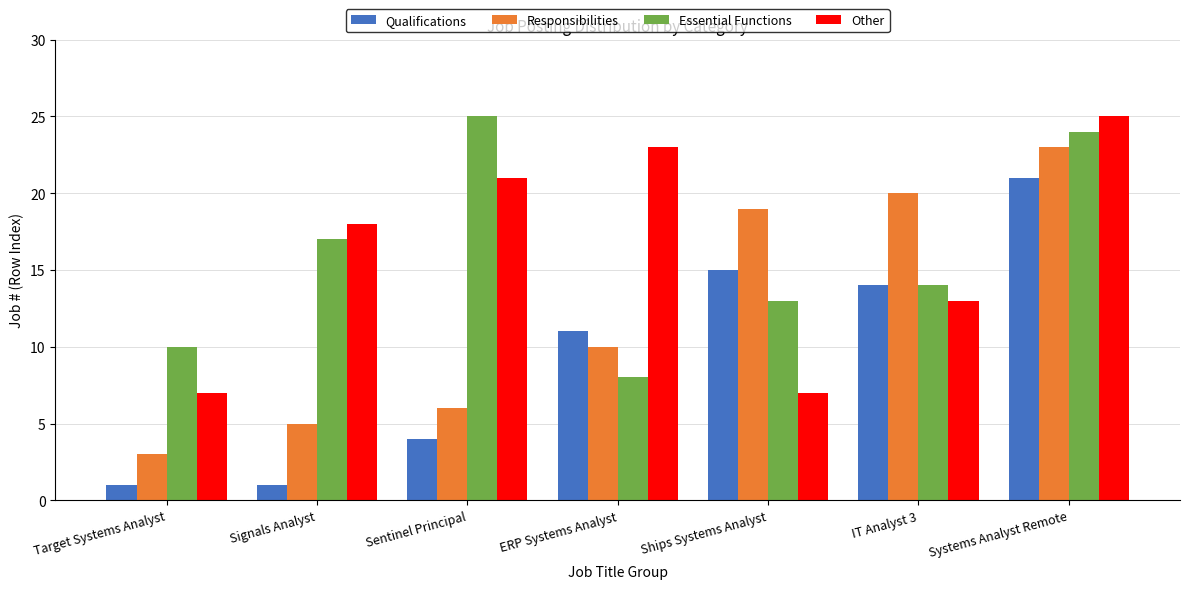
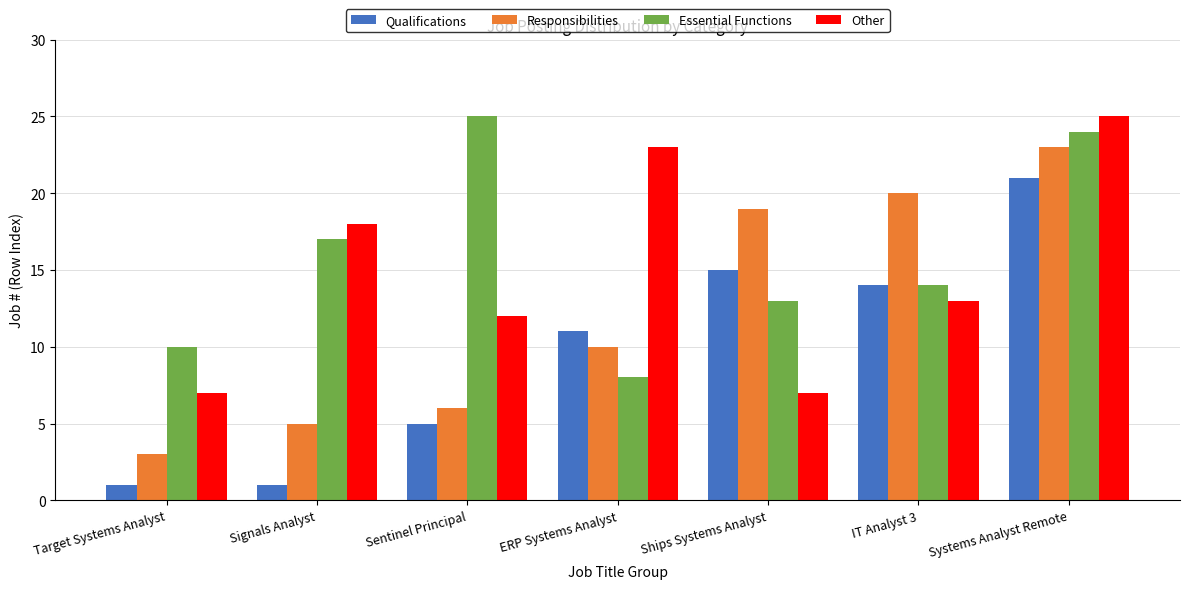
  {
    "Qualifications": {
      "Target Systems Analyst": 1,
      "Signals Analyst": 1,
-     "Sentinel Principal": 4,
+     "Sentinel Principal": 5,
      "ERP Systems Analyst": 11,
      "Ships Systems Analyst": 15,
      "IT Analyst 3": 14,
      "Systems Analyst Remote": 21
    },
    "Responsibilities": {
      "Target Systems Analyst": 3,
      "Signals Analyst": 5,
      "Sentinel Principal": 6,
      "ERP Systems Analyst": 10,
      "Ships Systems Analyst": 19,
      "IT Analyst 3": 20,
      "Systems Analyst Remote": 23
    },
    "Essential Functions": {
      "Target Systems Analyst": 10,
      "Signals Analyst": 17,
      "Sentinel Principal": 25,
      "ERP Systems Analyst": 8,
      "Ships Systems Analyst": 13,
      "IT Analyst 3": 14,
      "Systems Analyst Remote": 24
    },
    "Other": {
      "Target Systems Analyst": 7,
      "Signals Analyst": 18,
-     "Sentinel Principal": 21,
+     "Sentinel Principal": 12,
      "ERP Systems Analyst": 23,
      "Ships Systems Analyst": 7,
      "IT Analyst 3": 13,
      "Systems Analyst Remote": 25
    }
  }
